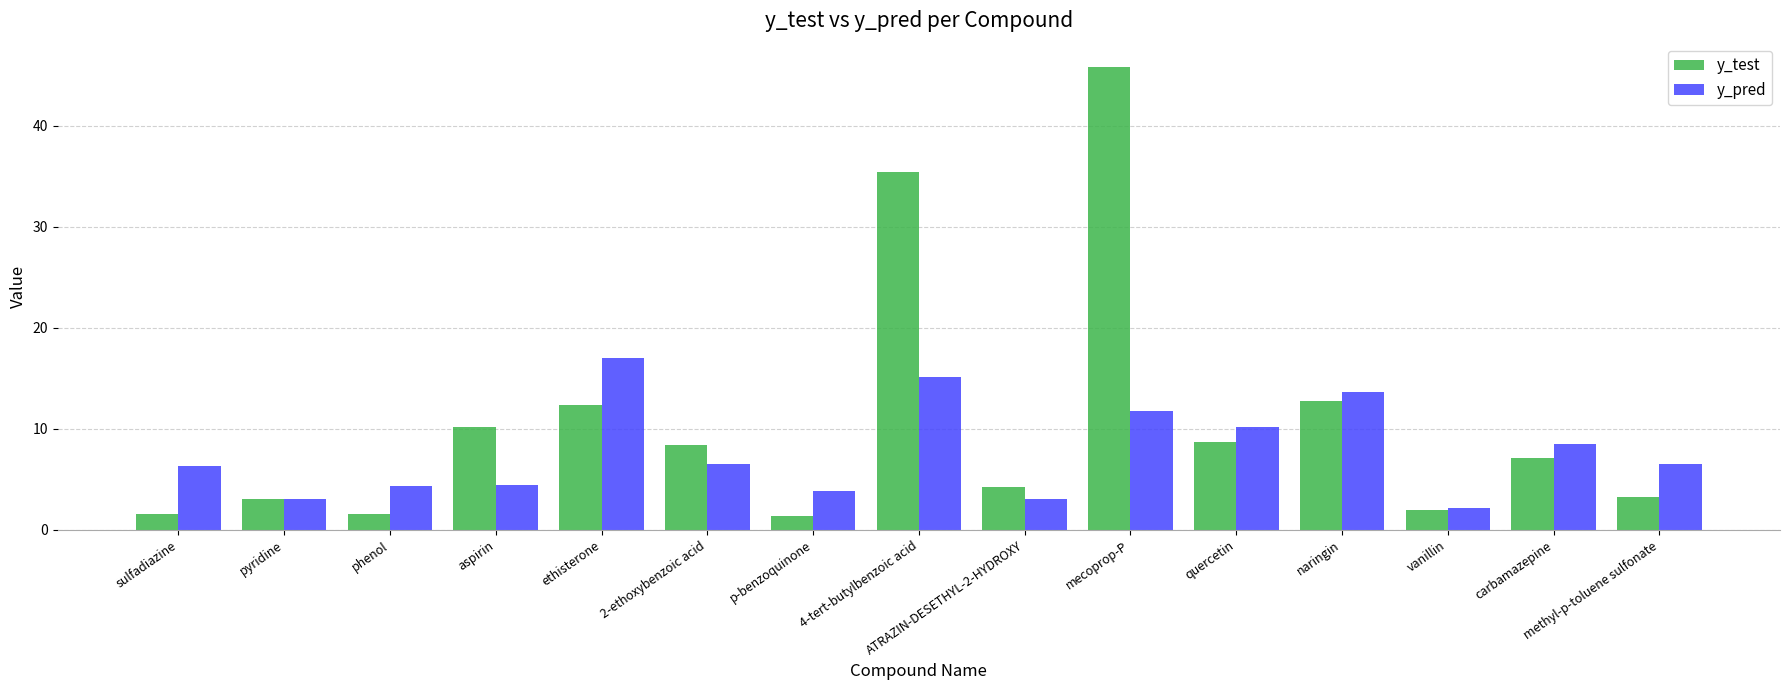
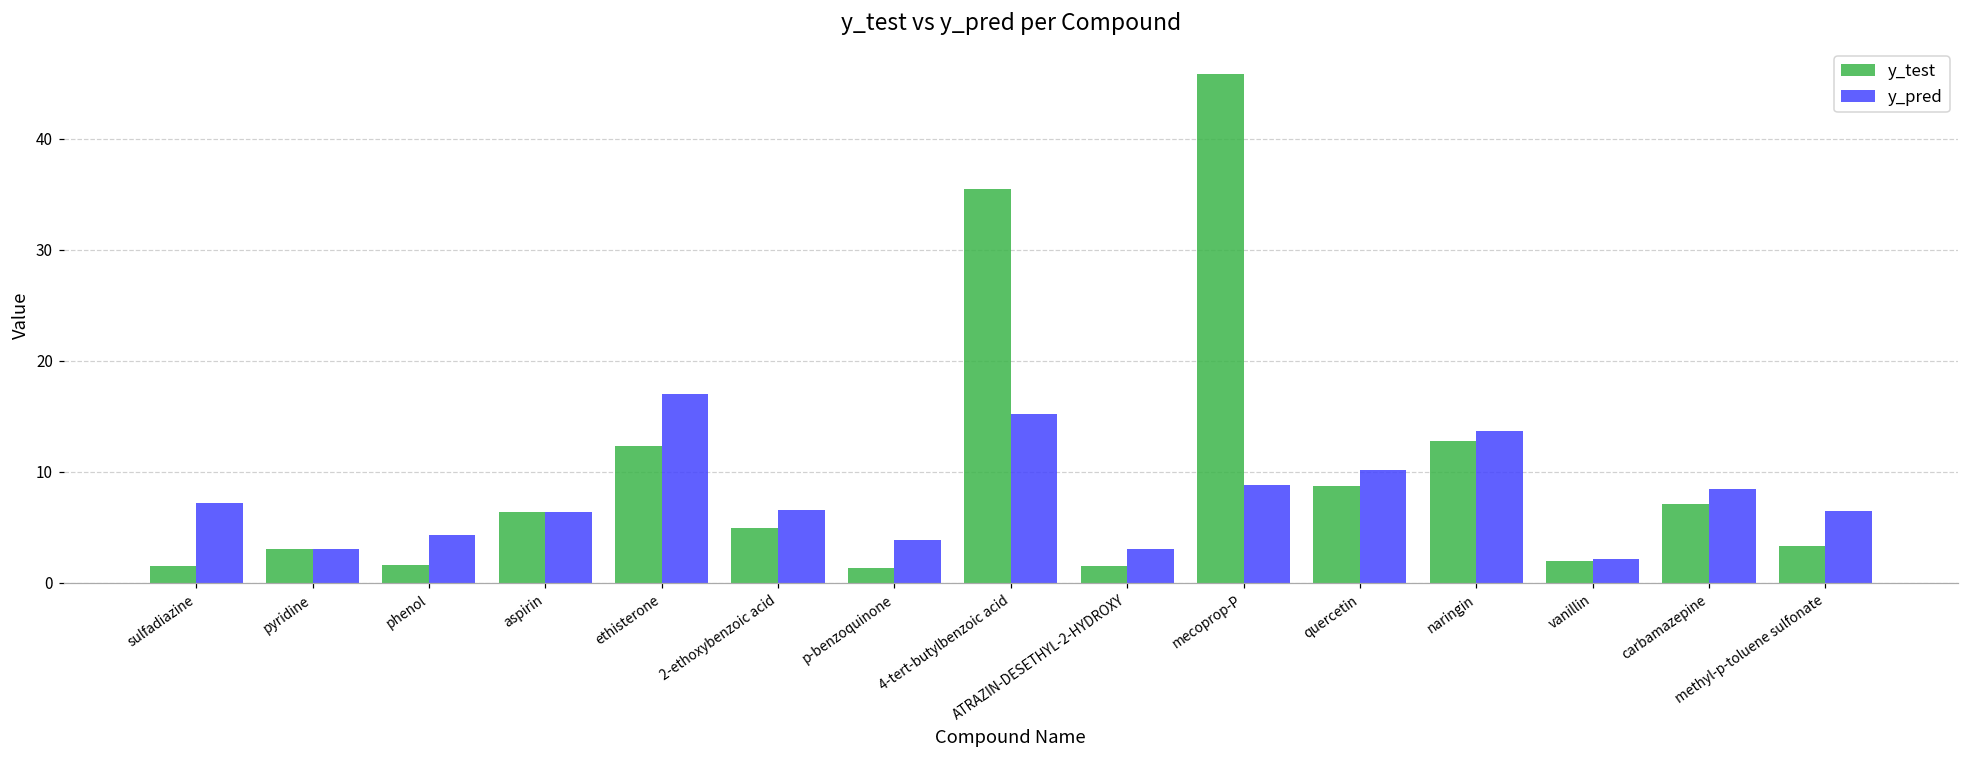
  {
    "y_test": {
      "sulfadiazine": 1.5,
      "pyridine": 3.1,
      "phenol": 1.6,
-     "aspirin": 10.2,
+     "aspirin": 6.4,
      "ethisterone": 12.4,
-     "2-ethoxybenzoic acid": 8.4,
+     "2-ethoxybenzoic acid": 4.9,
      "p-benzoquinone": 1.4,
      "4-tert-butylbenzoic acid": 35.4,
-     "ATRAZIN-DESETHYL-2-HYDROXY": 4.2,
+     "ATRAZIN-DESETHYL-2-HYDROXY": 1.5,
      "mecoprop-P": 45.9,
      "quercetin": 8.7,
      "naringin": 12.8,
      "vanillin": 2.0,
      "carbamazepine": 7.1,
      "methyl-p-toluene sulfonate": 3.3
    },
    "y_pred": {
-     "sulfadiazine": 6.3,
+     "sulfadiazine": 7.2,
      "pyridine": 3.1,
      "phenol": 4.3,
-     "aspirin": 4.5,
+     "aspirin": 6.4,
      "ethisterone": 17.0,
      "2-ethoxybenzoic acid": 6.6,
      "p-benzoquinone": 3.9,
      "4-tert-butylbenzoic acid": 15.2,
      "ATRAZIN-DESETHYL-2-HYDROXY": 3.1,
-     "mecoprop-P": 11.8,
+     "mecoprop-P": 8.8,
      "quercetin": 10.2,
      "naringin": 13.7,
      "vanillin": 2.2,
      "carbamazepine": 8.5,
      "methyl-p-toluene sulfonate": 6.5
    }
  }
